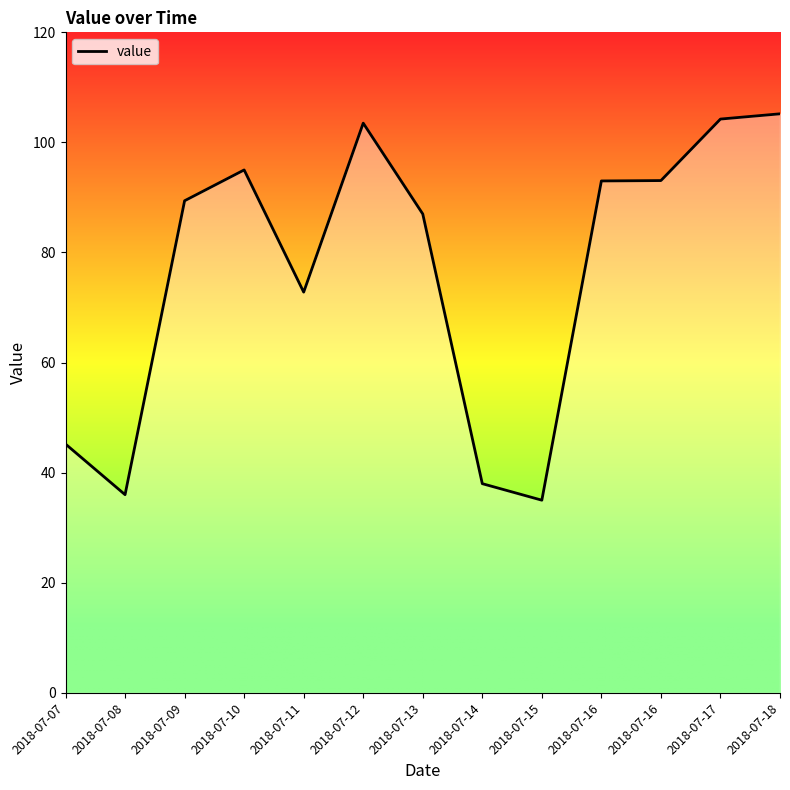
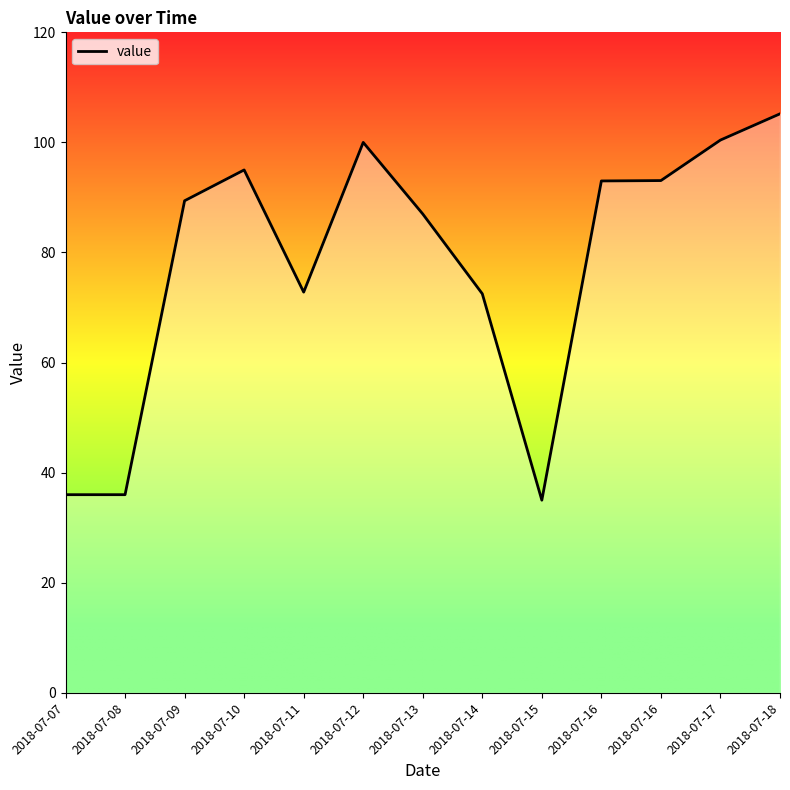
  {
-   "2018-07-07": 45,
+   "2018-07-07": 36,
    "2018-07-08": 36,
    "2018-07-09": 89,
    "2018-07-10": 95,
    "2018-07-11": 73,
-   "2018-07-12": 104,
+   "2018-07-12": 100,
    "2018-07-13": 87,
-   "2018-07-14": 38,
+   "2018-07-14": 73,
    "2018-07-15": 35,
-   "2018-07-17": 104,
+   "2018-07-17": 100,
    "2018-07-18": 105
  }
